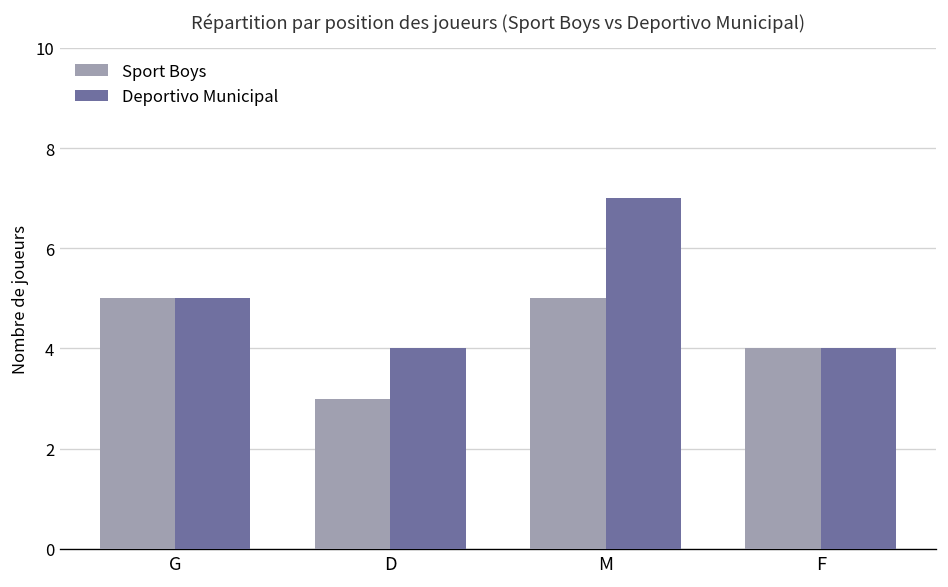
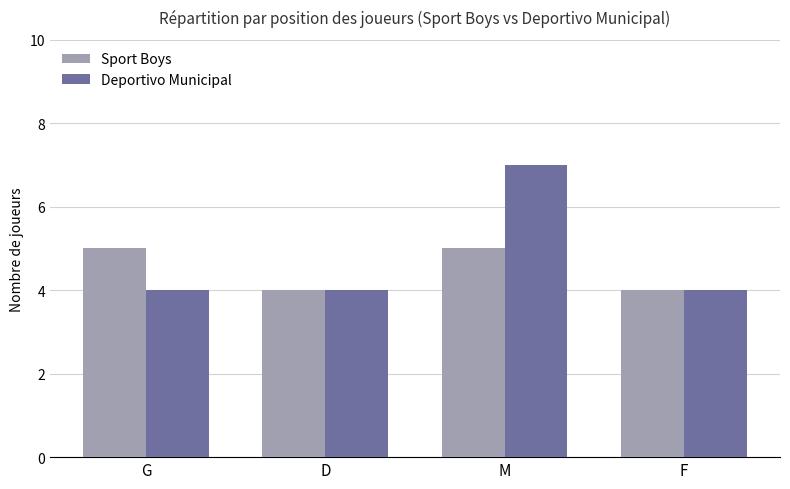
  {
    "Sport Boys": {
      "G": 5,
-     "D": 3,
+     "D": 4,
      "M": 5,
      "F": 4
    },
    "Deportivo Municipal": {
-     "G": 5,
+     "G": 4,
      "D": 4,
      "M": 7,
      "F": 4
    }
  }
